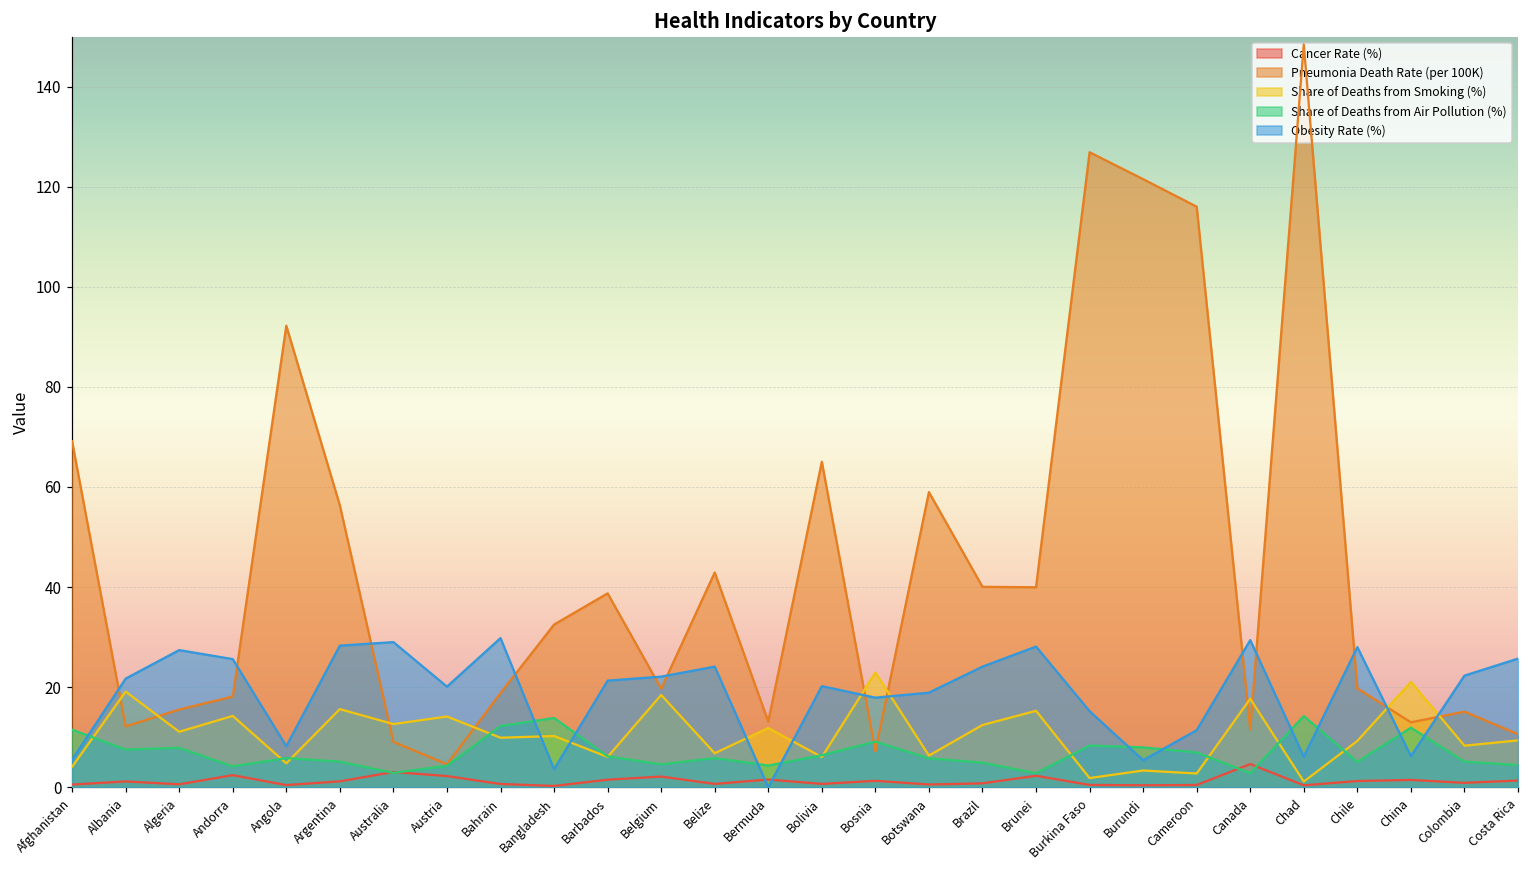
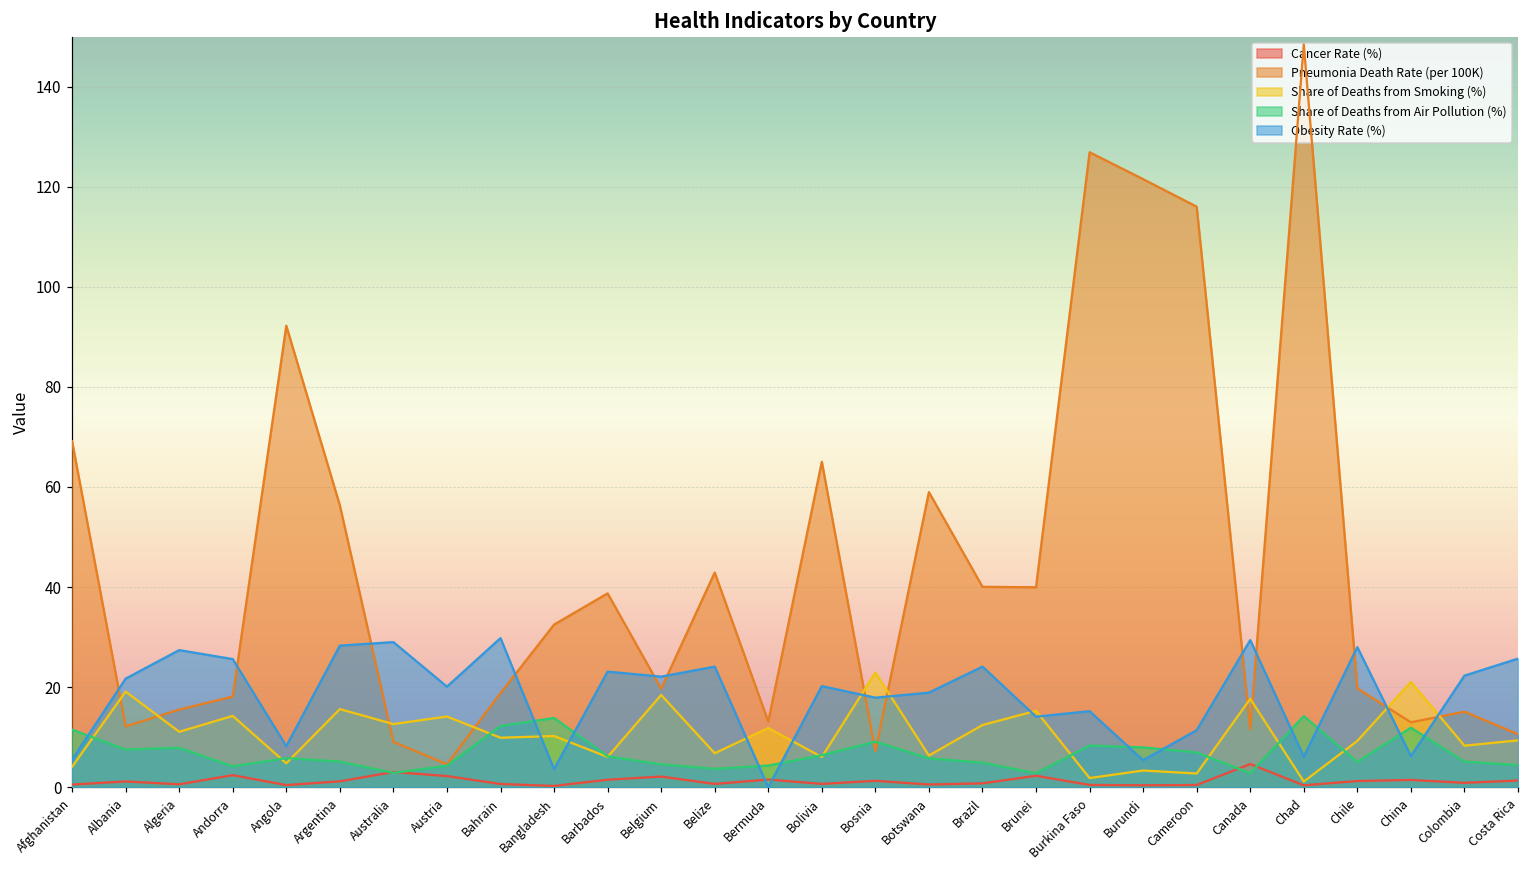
  {
    "Share of Deaths from Air Pollution (%)": {
      "Afghanistan": 12,
      "Albania": 8,
      "Algeria": 8,
      "Andorra": 4,
      "Angola": 6,
      "Argentina": 5,
      "Bahrain": 12,
      "Bangladesh": 14,
      "Belgium": 5,
-     "Belize": 6,
+     "Belize": 4,
      "Bermuda": 4,
      "Bosnia": 9,
      "Brazil": 5,
      "Burkina Faso": 8,
      "Burundi": 8,
      "Cameroon": 7,
      "Canada": 3,
      "Chad": 14,
      "Chile": 5,
      "China": 12,
      "Colombia": 5,
      "Costa Rica": 4
    },
    "Obesity Rate (%)": {
      "Afghanistan": 6,
      "Albania": 22,
      "Algeria": 27,
      "Andorra": 26,
      "Angola": 8,
      "Argentina": 28,
      "Australia": 29,
      "Austria": 20,
      "Bahrain": 30,
      "Bangladesh": 4,
-     "Barbados": 21,
+     "Barbados": 23,
      "Belgium": 22,
      "Belize": 24,
      "Bermuda": 0,
      "Bolivia": 20,
      "Bosnia": 18,
      "Botswana": 19,
      "Brazil": 24,
-     "Brunei": 28,
+     "Brunei": 14,
      "Burkina Faso": 15,
      "Burundi": 5,
      "Cameroon": 11,
      "Canada": 29,
      "Chad": 6,
      "Chile": 28,
      "China": 6,
      "Colombia": 22,
      "Costa Rica": 26
    }
  }
